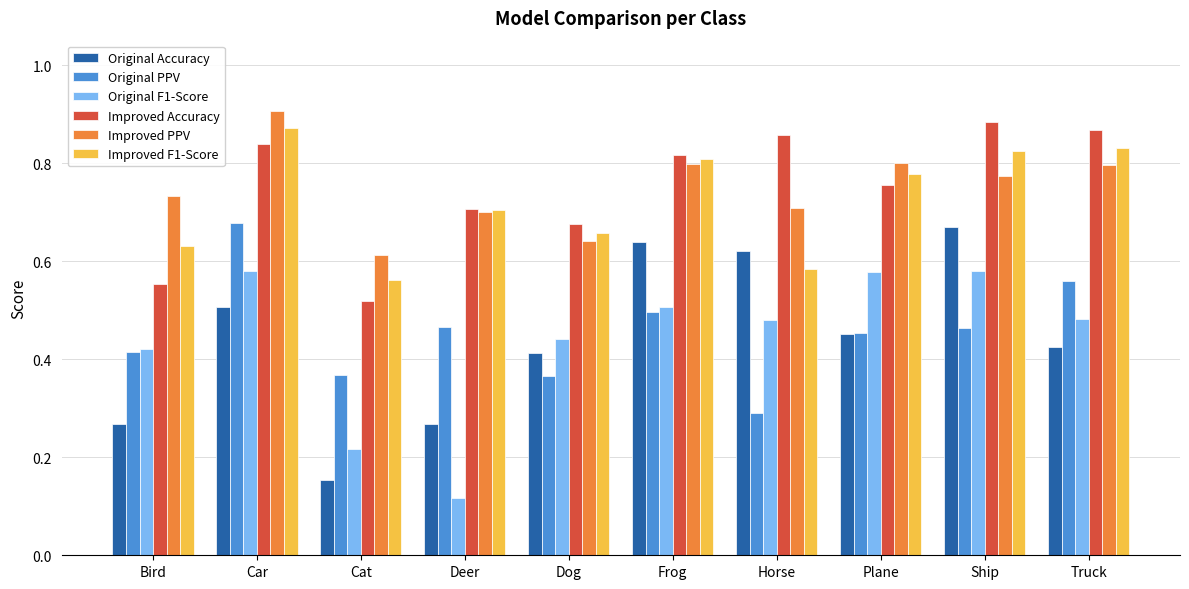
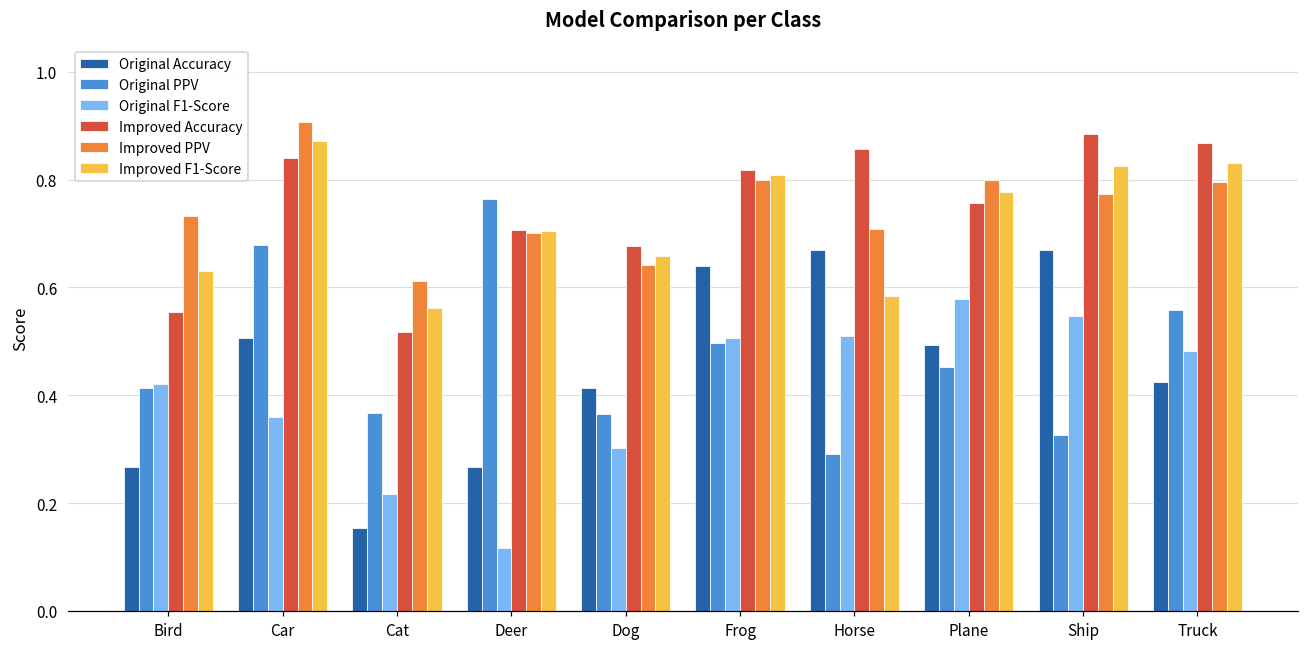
  {
    "Original Accuracy": {
      "Bird": 0.27,
      "Car": 0.51,
      "Cat": 0.15,
      "Deer": 0.27,
      "Dog": 0.41,
      "Frog": 0.64,
-     "Horse": 0.62,
-     "Plane": 0.45,
+     "Horse": 0.67,
+     "Plane": 0.49,
      "Ship": 0.67,
      "Truck": 0.42
    },
    "Original PPV": {
      "Bird": 0.41,
      "Car": 0.68,
      "Cat": 0.37,
-     "Deer": 0.47,
+     "Deer": 0.76,
      "Dog": 0.37,
      "Frog": 0.50,
      "Horse": 0.29,
      "Plane": 0.45,
-     "Ship": 0.46,
+     "Ship": 0.33,
      "Truck": 0.56
    },
    "Original F1-Score": {
      "Bird": 0.42,
-     "Car": 0.58,
+     "Car": 0.36,
      "Cat": 0.22,
      "Deer": 0.12,
-     "Dog": 0.44,
+     "Dog": 0.30,
      "Frog": 0.51,
-     "Horse": 0.48,
+     "Horse": 0.51,
      "Plane": 0.58,
-     "Ship": 0.58,
+     "Ship": 0.55,
      "Truck": 0.48
    },
    "Improved F1-Score": {
      "Bird": 0.63,
      "Car": 0.87,
      "Cat": 0.56,
      "Deer": 0.70,
      "Dog": 0.66,
      "Frog": 0.81,
      "Horse": 0.59,
      "Plane": 0.78,
      "Ship": 0.83,
      "Truck": 0.83
    }
  }
